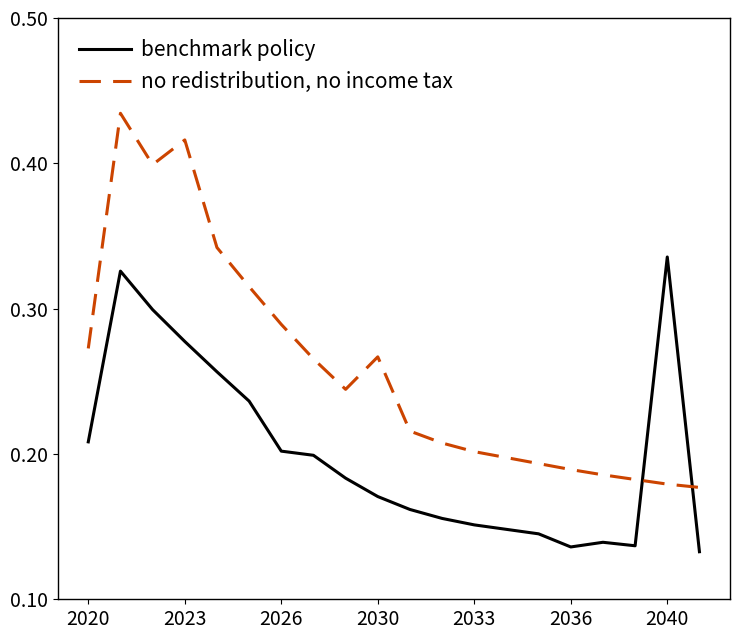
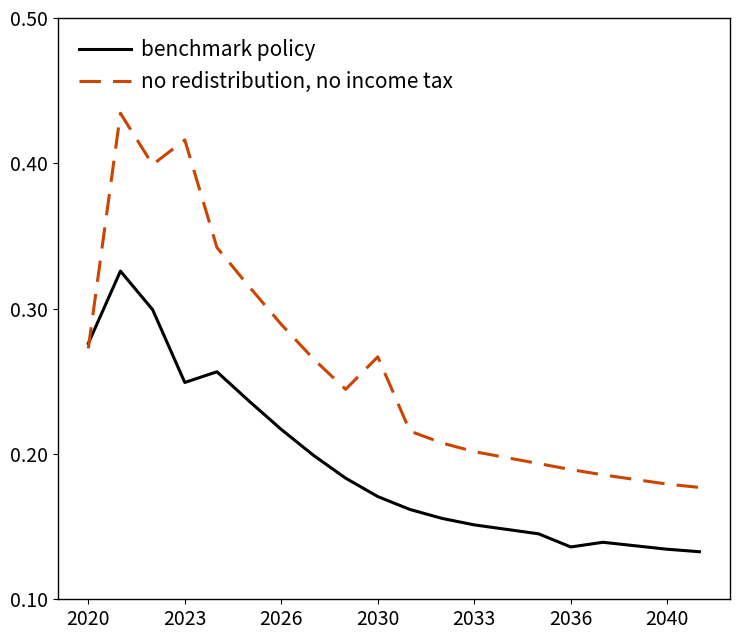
  {
    "benchmark policy": {
-     "2020": 0.208,
-     "2023": 0.277,
-     "2026": 0.202,
+     "2020": 0.276,
+     "2023": 0.249,
+     "2026": 0.217,
      "2030": 0.171,
      "2033": 0.151,
      "2036": 0.136,
-     "2040": 0.336
+     "2040": 0.134
    },
    "no redistribution, no income tax": {
      "2020": 0.273,
      "2023": 0.416,
      "2026": 0.289,
      "2030": 0.267,
      "2033": 0.202,
      "2036": 0.189,
      "2040": 0.179
    }
  }
